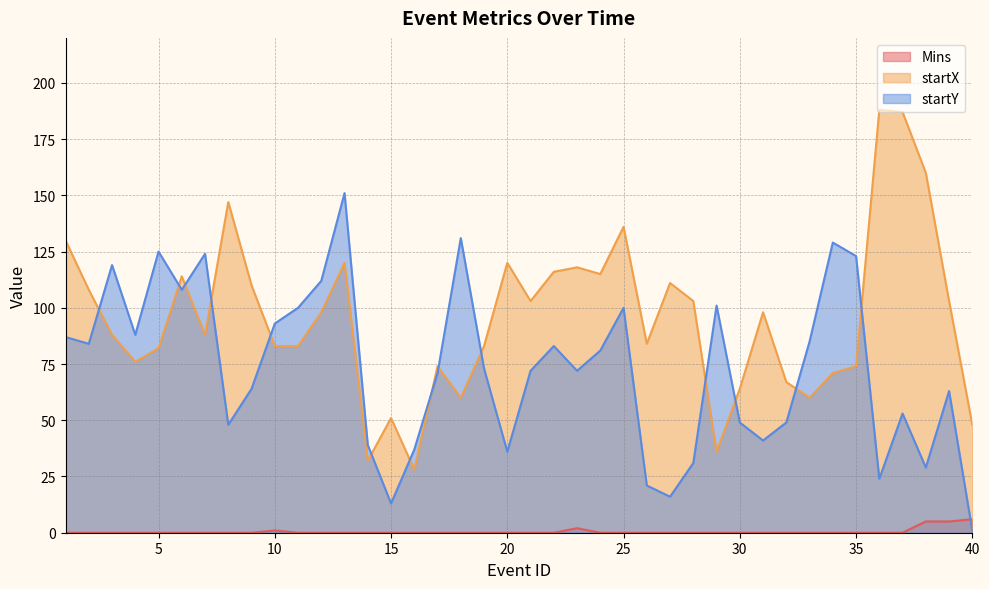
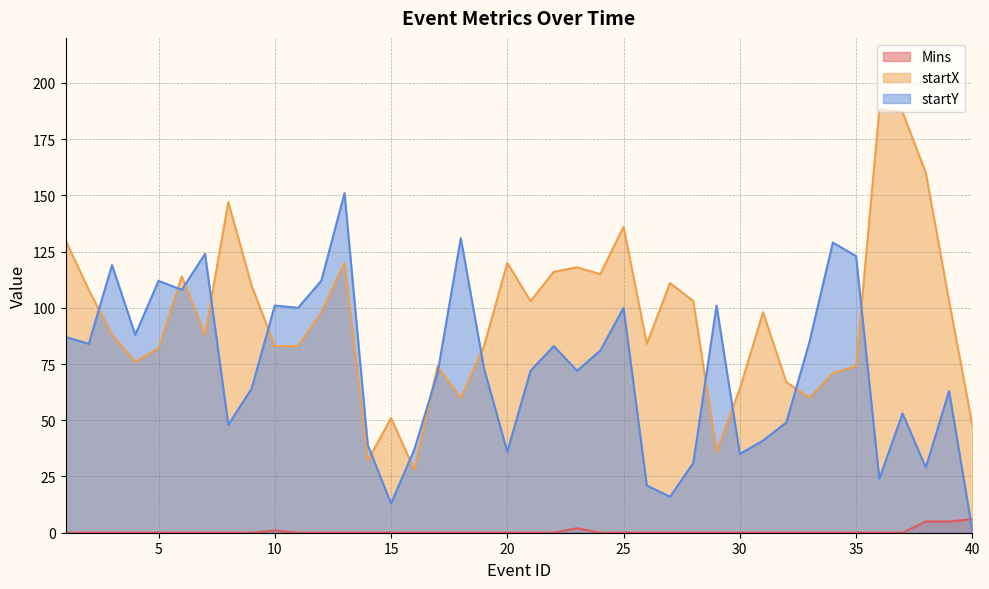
  {
    "startY": {
-     "5": 125,
-     "10": 93,
+     "5": 112,
+     "10": 101,
      "15": 13,
      "20": 36,
      "25": 100,
-     "30": 49,
+     "30": 35,
      "35": 123,
      "40": 1
    }
  }
